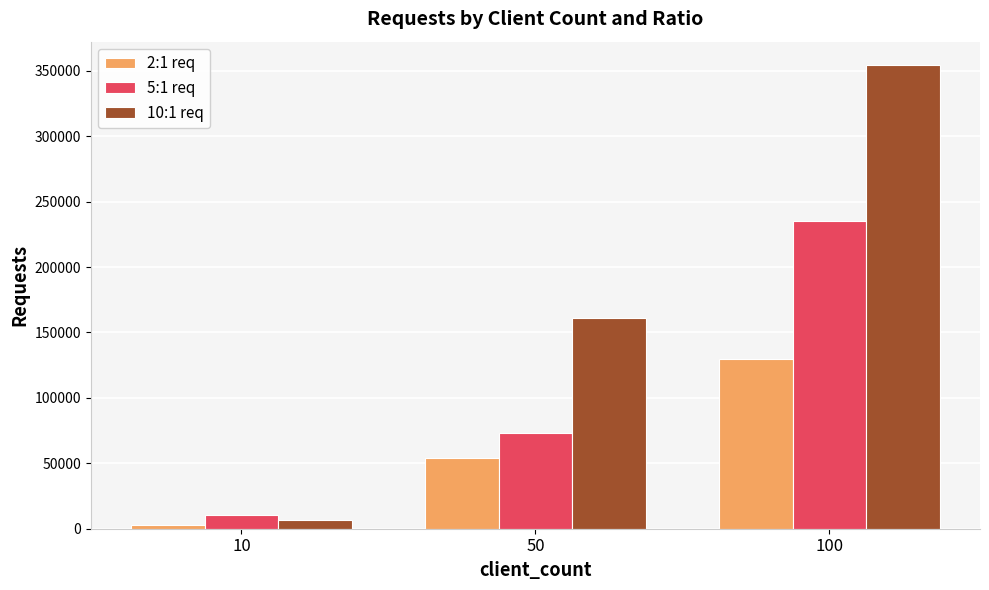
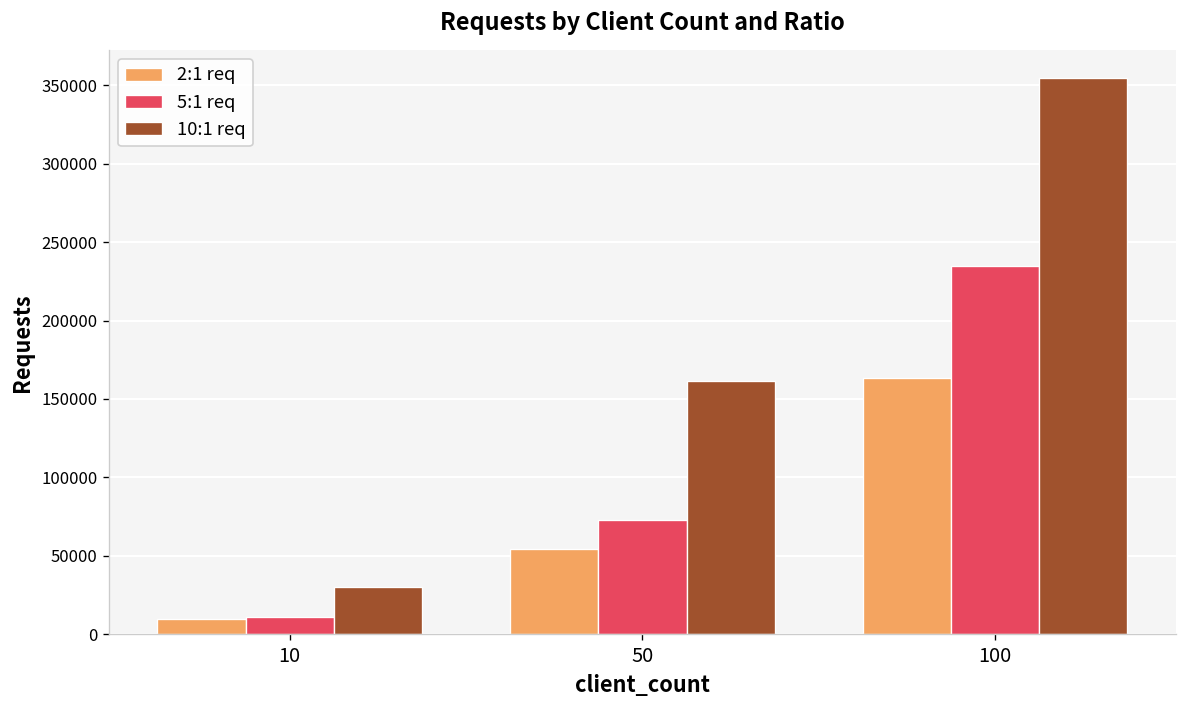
  {
    "2:1 req": {
-     "10": 3000,
+     "10": 10000,
      "50": 54000,
-     "100": 130000
+     "100": 163000
    },
    "5:1 req": {
      "10": 11000,
      "50": 73000,
      "100": 235000
    },
    "10:1 req": {
-     "10": 7000,
+     "10": 30000,
      "50": 161000,
      "100": 355000
    }
  }
